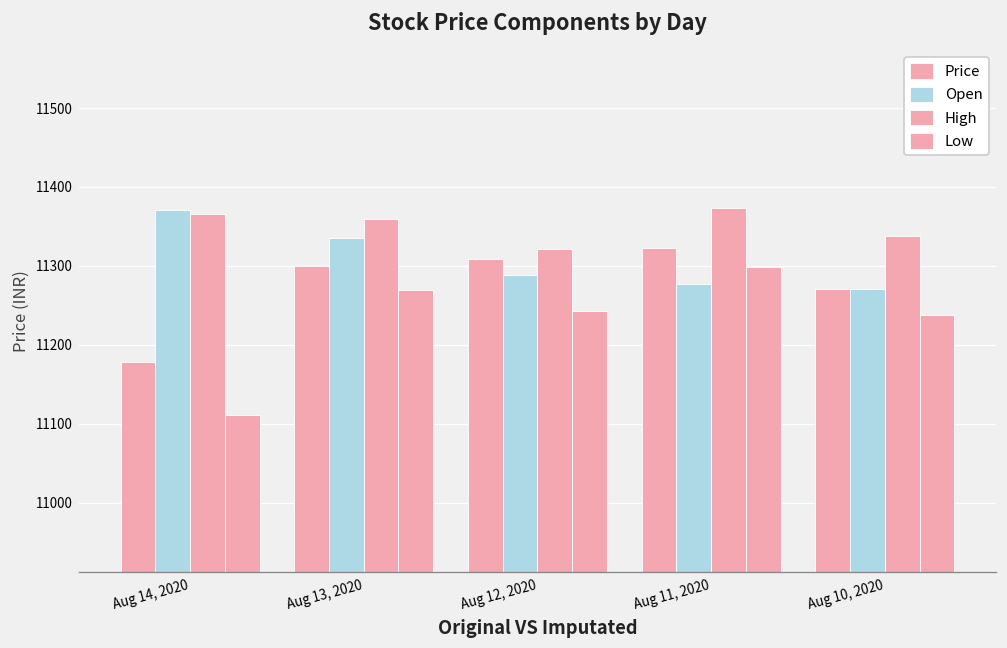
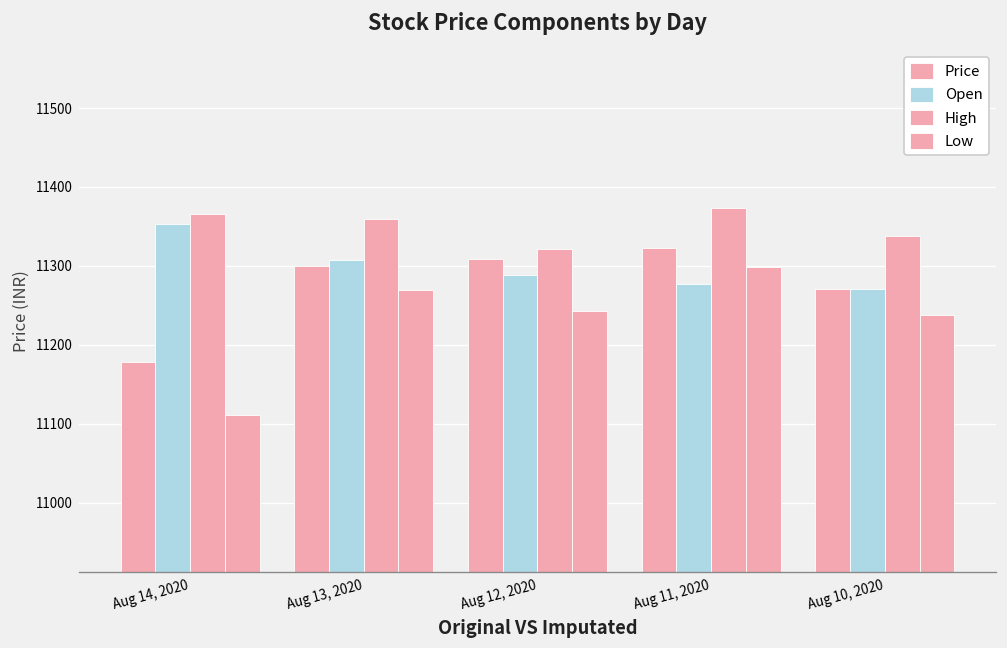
  {
    "Open": {
-     "Aug 14, 2020": 11370,
-     "Aug 13, 2020": 11330,
+     "Aug 14, 2020": 11350,
+     "Aug 13, 2020": 11310,
      "Aug 12, 2020": 11290,
      "Aug 11, 2020": 11280,
      "Aug 10, 2020": 11270
    }
  }
